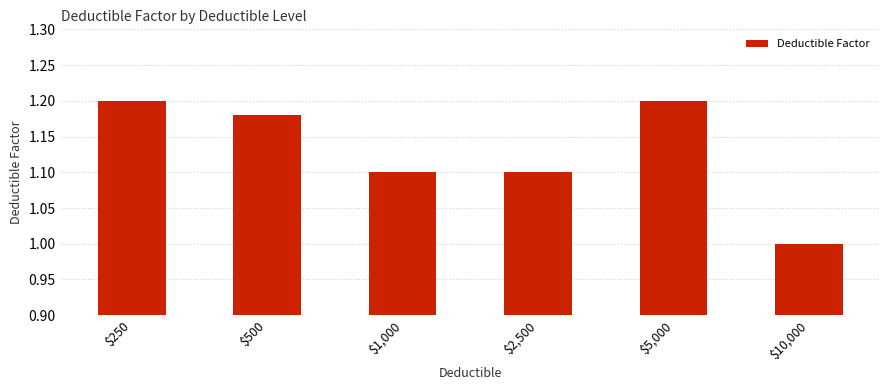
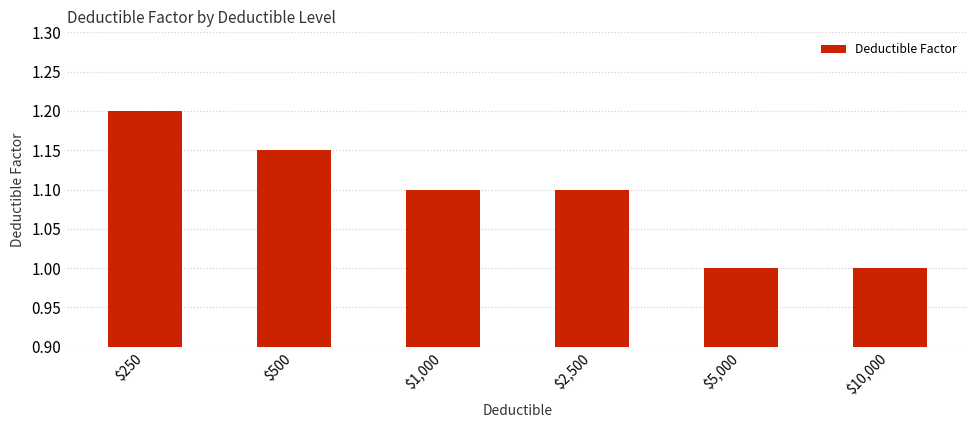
  {
    "$250": 1.20,
-   "$500": 1.18,
+   "$500": 1.15,
    "$1,000": 1.10,
    "$2,500": 1.10,
-   "$5,000": 1.2,
+   "$5,000": 1.0,
    "$10,000": 1.00
  }
